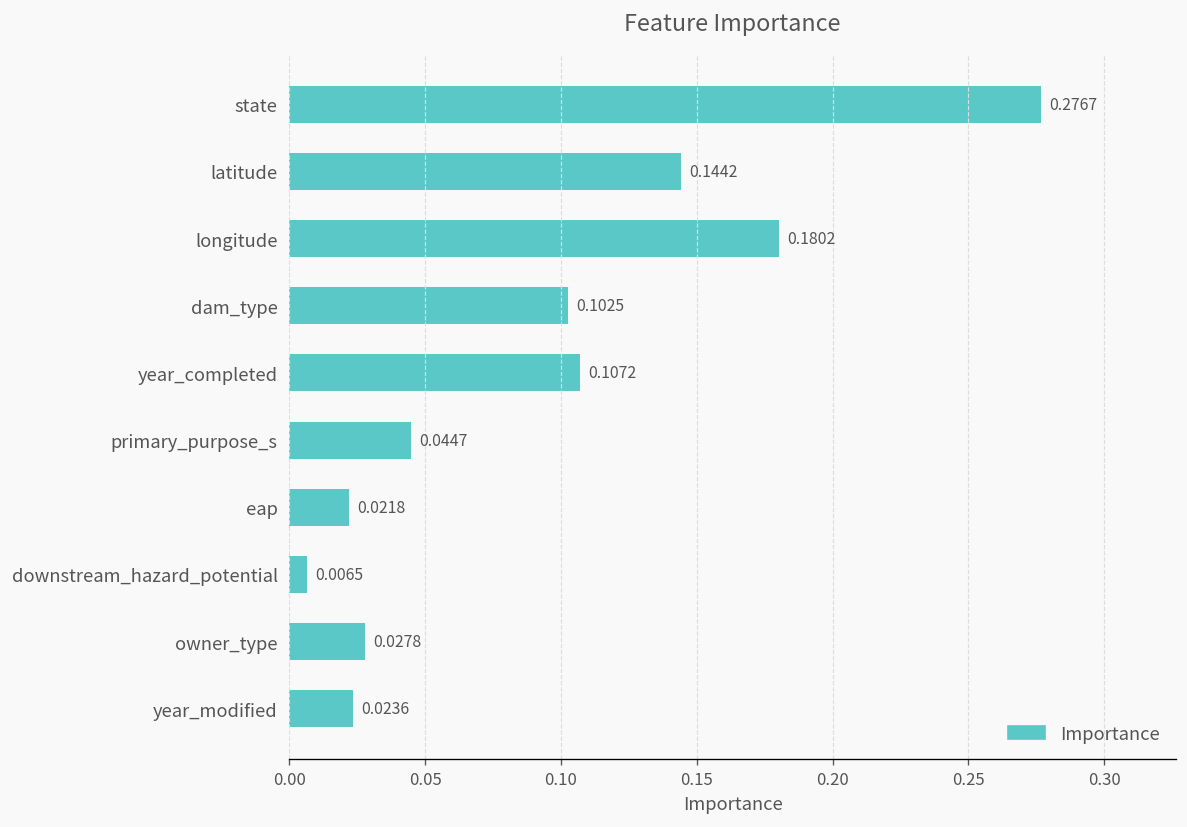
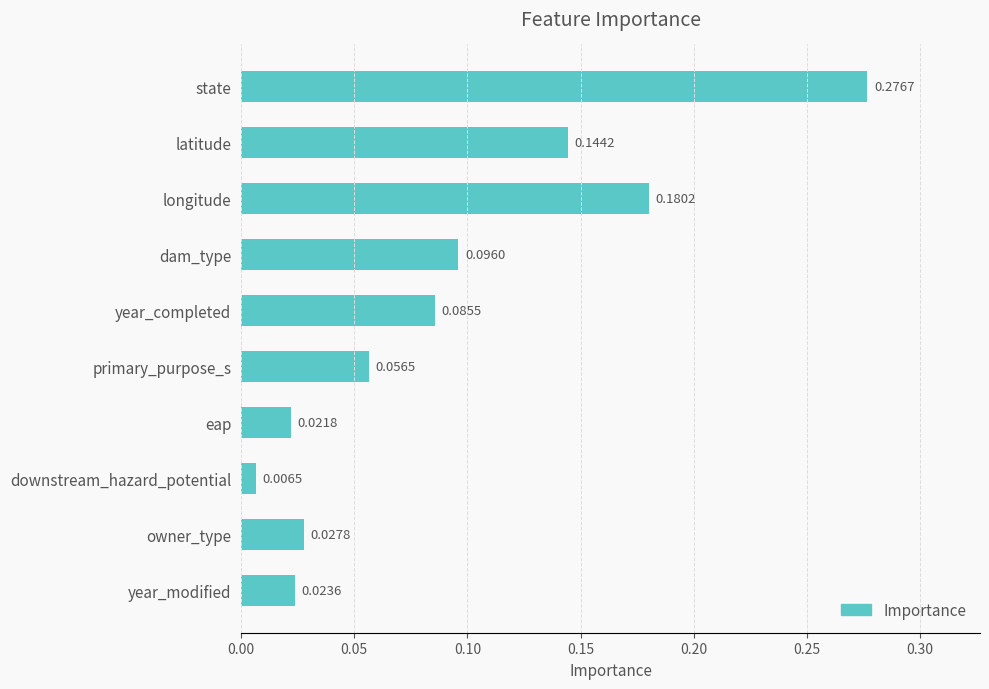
  {
    "state": 0.2767,
    "latitude": 0.1442,
    "longitude": 0.1802,
-   "dam_type": 0.1025,
-   "year_completed": 0.1072,
-   "primary_purpose_s": 0.0447,
+   "dam_type": 0.0960,
+   "year_completed": 0.0855,
+   "primary_purpose_s": 0.0565,
    "eap": 0.0218,
    "downstream_hazard_potential": 0.0065,
    "owner_type": 0.0278,
    "year_modified": 0.0236
  }
